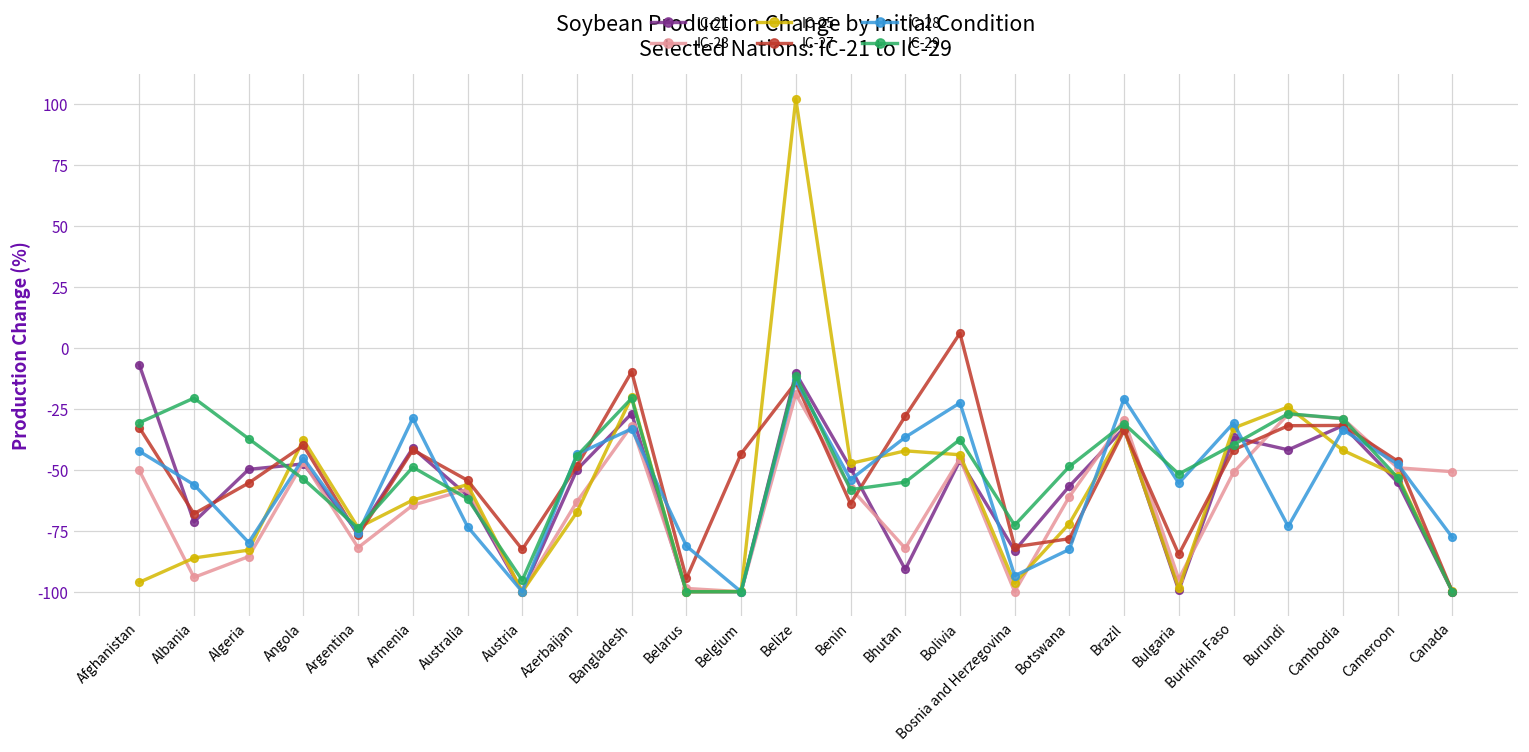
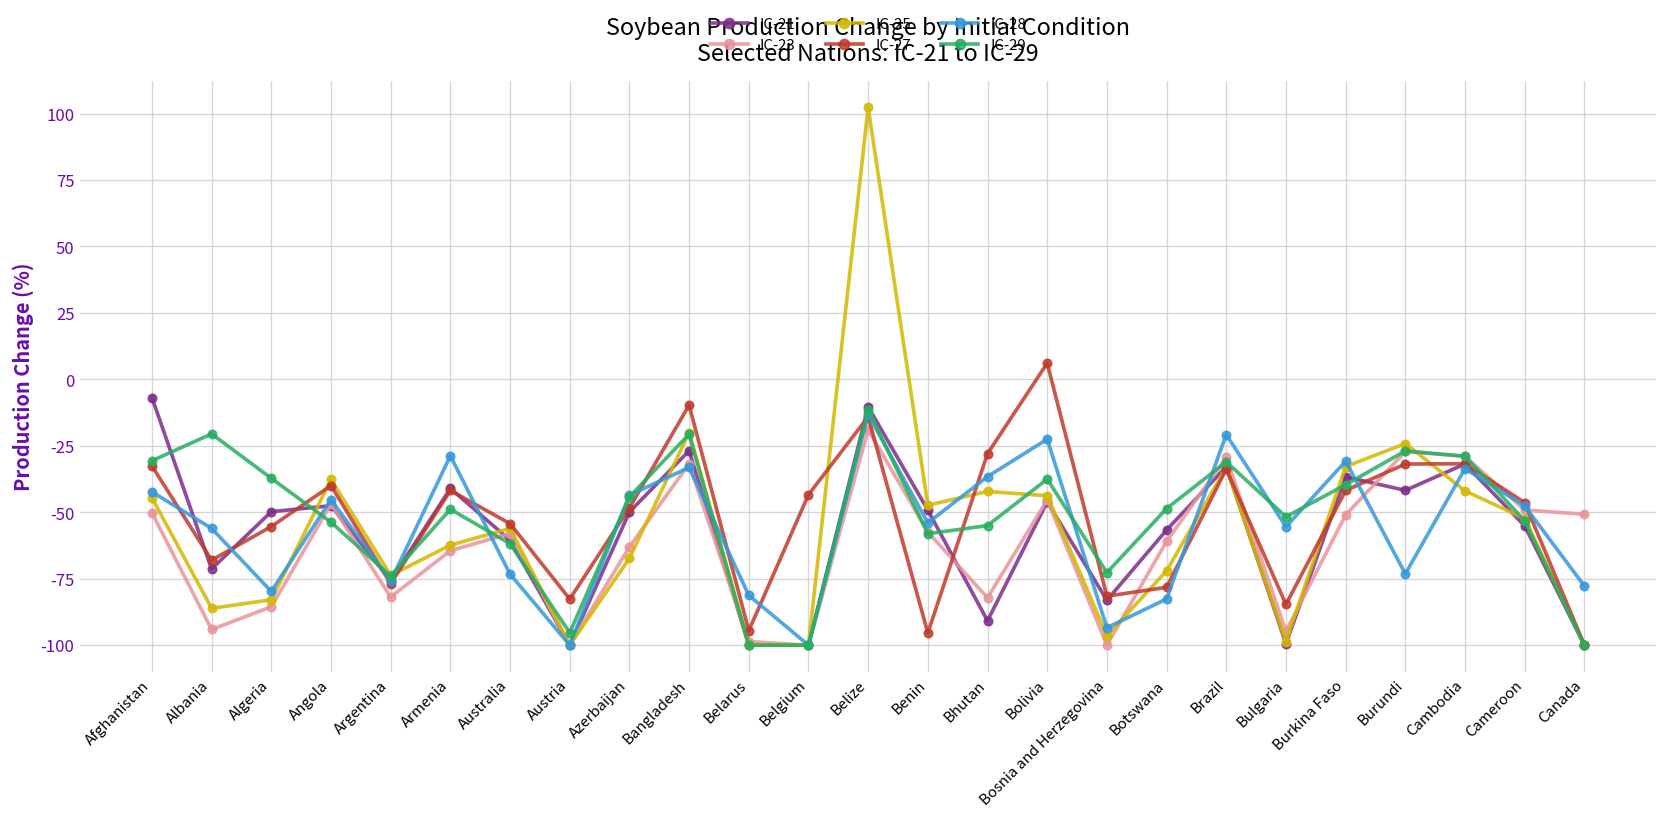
  {
    "IC-21": {
      "Afghanistan": -7,
      "Albania": -71,
      "Algeria": -50,
      "Australia": -61,
      "Azerbaijan": -50,
      "Bangladesh": -27,
      "Benin": -49,
      "Bhutan": -91,
      "Bosnia and Herzegovina": -83,
      "Botswana": -57,
      "Burkina Faso": -37,
      "Burundi": -42,
      "Cameroon": -55
    },
    "IC-23": {
      "Afghanistan": -50,
      "Albania": -94,
      "Algeria": -86,
      "Argentina": -82,
      "Armenia": -64,
      "Australia": -58,
      "Azerbaijan": -63,
      "Bangladesh": -32,
      "Belarus": -99,
      "Belize": -19,
      "Bhutan": -82,
      "Bosnia and Herzegovina": -100,
      "Botswana": -61,
      "Brazil": -29,
      "Bulgaria": -95,
      "Burkina Faso": -51,
      "Cameroon": -49,
      "Canada": -51
    },
    "IC-25": {
-     "Afghanistan": -96,
+     "Afghanistan": -45,
      "Albania": -86,
      "Algeria": -83,
      "Angola": -38,
      "Armenia": -62,
      "Australia": -56,
      "Azerbaijan": -67,
      "Belize": 102,
      "Benin": -47,
      "Bhutan": -42,
      "Bolivia": -44,
      "Bosnia and Herzegovina": -97,
      "Botswana": -72,
      "Burkina Faso": -33,
      "Burundi": -24,
      "Cambodia": -42
    },
    "IC-27": {
      "Afghanistan": -33,
      "Albania": -68,
      "Algeria": -55,
      "Angola": -40,
      "Australia": -54,
      "Austria": -83,
      "Azerbaijan": -48,
      "Bangladesh": -10,
      "Belarus": -95,
      "Belgium": -43,
-     "Benin": -64,
+     "Benin": -95,
      "Bhutan": -28,
      "Bolivia": 6,
      "Bosnia and Herzegovina": -82,
      "Botswana": -78,
      "Bulgaria": -85,
      "Burkina Faso": -42,
      "Burundi": -32,
      "Cameroon": -46
    },
    "IC-28": {
      "Afghanistan": -42,
      "Albania": -56,
      "Algeria": -80,
      "Angola": -45,
      "Armenia": -29,
      "Australia": -73,
      "Bangladesh": -33,
      "Belarus": -81,
      "Benin": -54,
      "Bhutan": -37,
      "Bolivia": -23,
      "Bosnia and Herzegovina": -93,
      "Botswana": -83,
      "Brazil": -21,
      "Bulgaria": -55,
      "Burkina Faso": -31,
      "Burundi": -73,
      "Cambodia": -34,
      "Cameroon": -48,
      "Canada": -78
    },
    "IC-29": {
      "Afghanistan": -31,
      "Albania": -21,
      "Algeria": -37,
      "Angola": -54,
      "Armenia": -49,
      "Australia": -62,
      "Austria": -95,
      "Bhutan": -55,
      "Bolivia": -38,
      "Bosnia and Herzegovina": -73,
      "Botswana": -49,
      "Brazil": -31,
      "Bulgaria": -52,
      "Burkina Faso": -40
    }
  }
